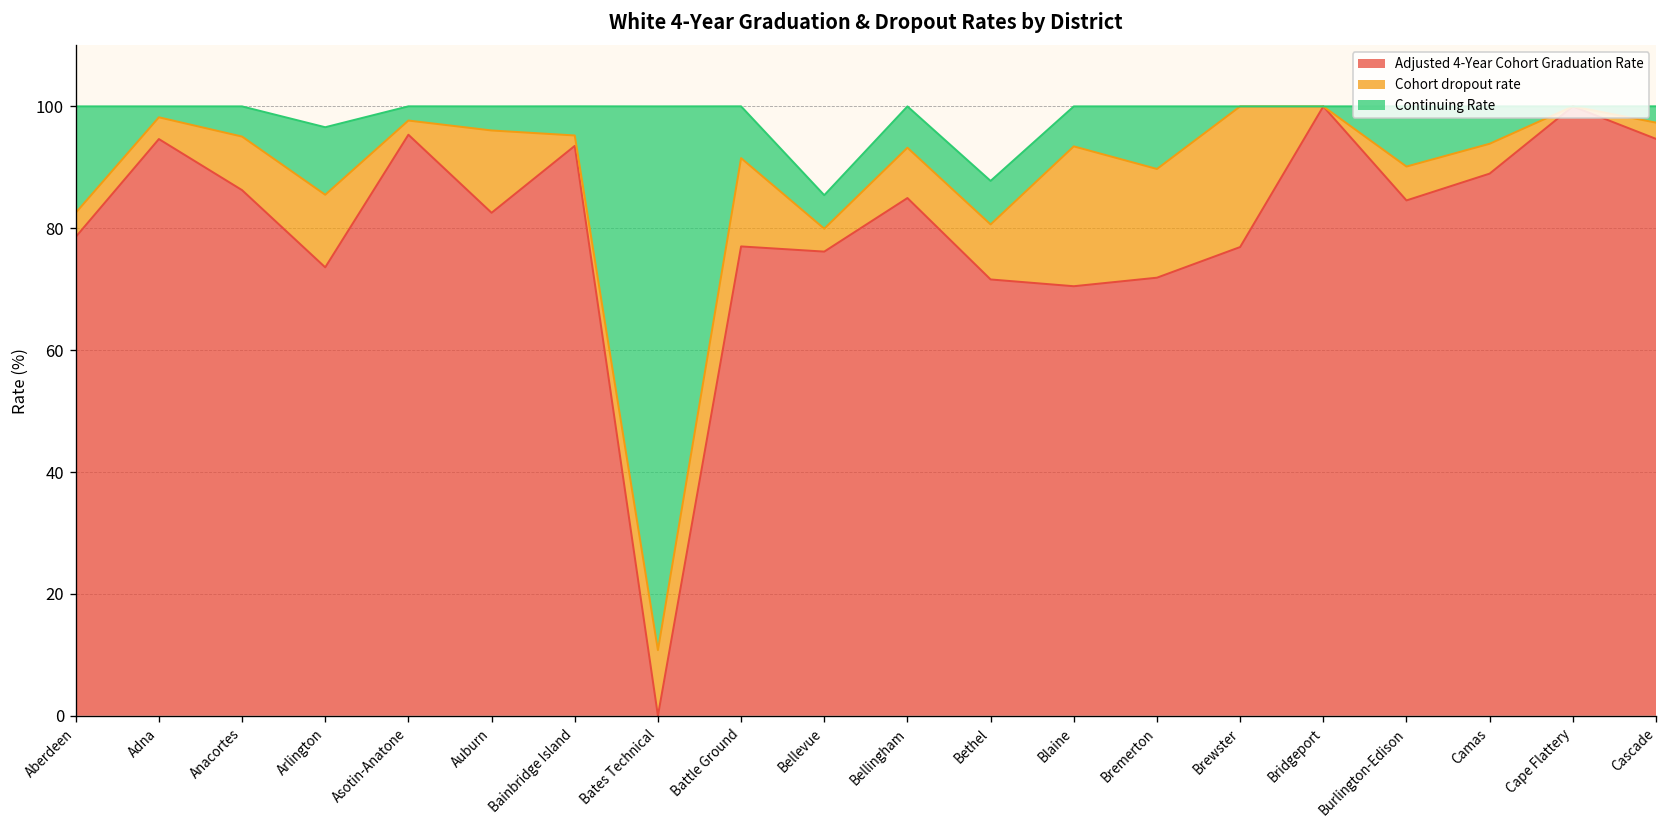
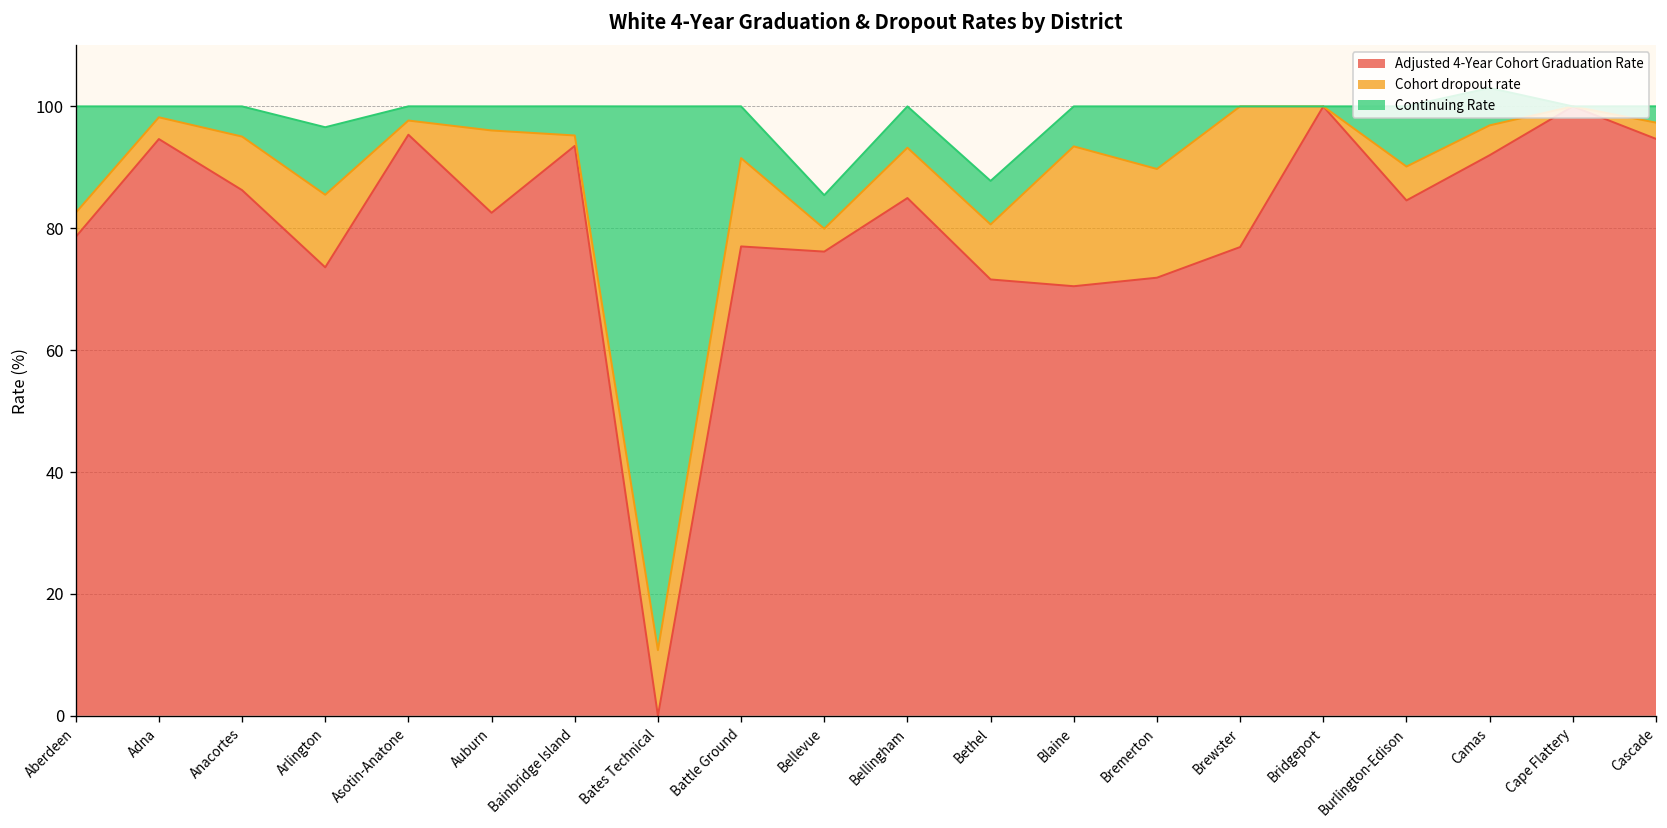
  {
    "Adjusted 4-Year Cohort Graduation Rate": {
      "Aberdeen": 79,
      "Adna": 95,
      "Anacortes": 86,
      "Arlington": 74,
      "Asotin-Anatone": 95,
      "Auburn": 83,
      "Bainbridge Island": 94,
      "Bates Technical": 0,
      "Battle Ground": 77,
      "Bellevue": 76,
      "Bellingham": 85,
      "Bethel": 72,
      "Blaine": 70,
      "Bremerton": 72,
      "Brewster": 77,
      "Burlington-Edison": 85,
-     "Camas": 89,
+     "Camas": 92,
      "Cascade": 95
    },
    "Cohort dropout rate": {
      "Aberdeen": 4,
      "Adna": 4,
      "Anacortes": 9,
      "Arlington": 12,
      "Asotin-Anatone": 2,
      "Auburn": 14,
      "Bainbridge Island": 2,
      "Bates Technical": 11,
      "Battle Ground": 14,
      "Bellevue": 4,
      "Bellingham": 8,
      "Bethel": 9,
      "Blaine": 23,
      "Bremerton": 18,
      "Burlington-Edison": 6,
      "Camas": 5,
      "Cascade": 3
    },
    "Continuing Rate": {
      "Aberdeen": 17,
      "Adna": 2,
      "Anacortes": 5,
      "Arlington": 11,
      "Asotin-Anatone": 2,
      "Auburn": 4,
      "Bainbridge Island": 5,
      "Bates Technical": 89,
      "Battle Ground": 9,
      "Bellevue": 6,
      "Bellingham": 7,
      "Bethel": 7,
      "Blaine": 7,
      "Bremerton": 10,
      "Cascade": 3
    }
  }
